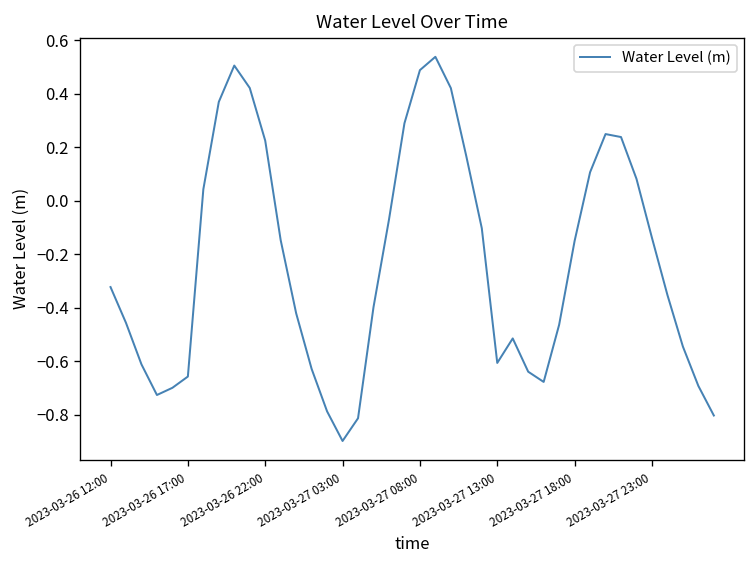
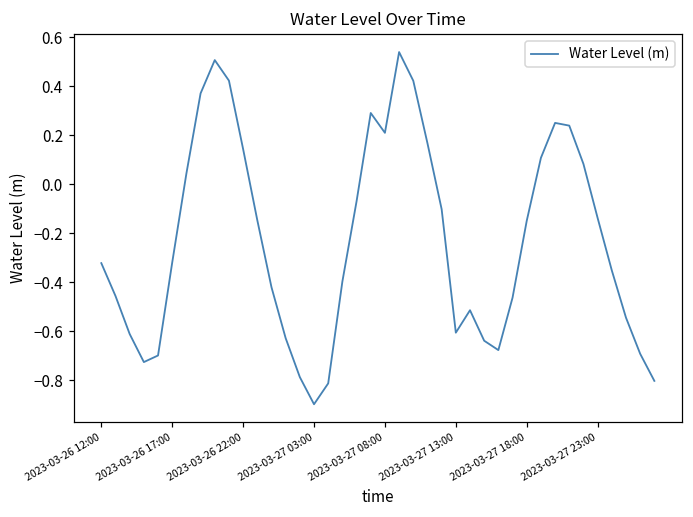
  {
    "2023-03-26 12:00": -0.32,
-   "2023-03-26 17:00": -0.66,
-   "2023-03-26 22:00": 0.23,
+   "2023-03-26 17:00": -0.32,
+   "2023-03-26 22:00": 0.14,
    "2023-03-27 03:00": -0.90,
-   "2023-03-27 08:00": 0.49,
+   "2023-03-27 08:00": 0.21,
    "2023-03-27 13:00": -0.61,
    "2023-03-27 18:00": -0.15,
    "2023-03-27 23:00": -0.14
  }
